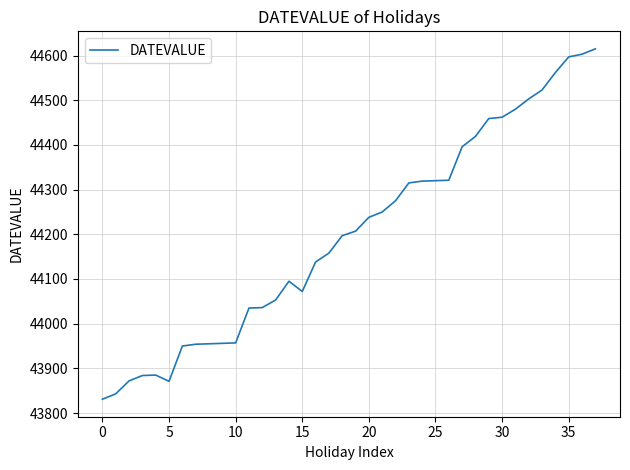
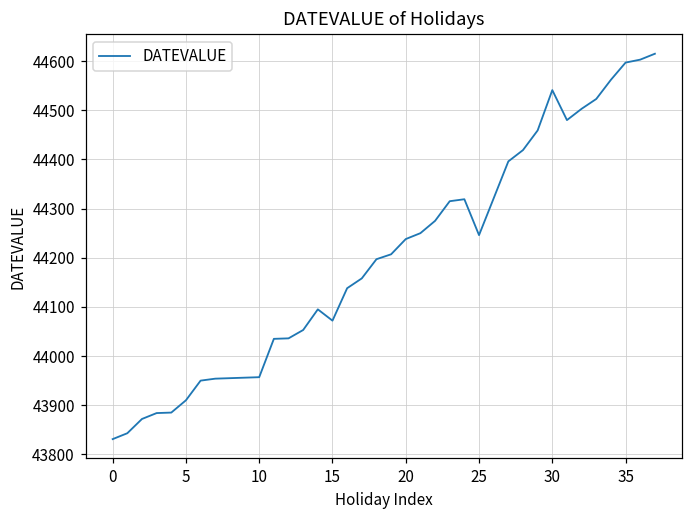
  {
    "0": 43830,
-   "5": 43870,
+   "5": 43910,
    "10": 43960,
    "15": 44070,
    "20": 44240,
-   "25": 44320,
-   "30": 44460,
+   "25": 44250,
+   "30": 44540,
    "35": 44600
  }
